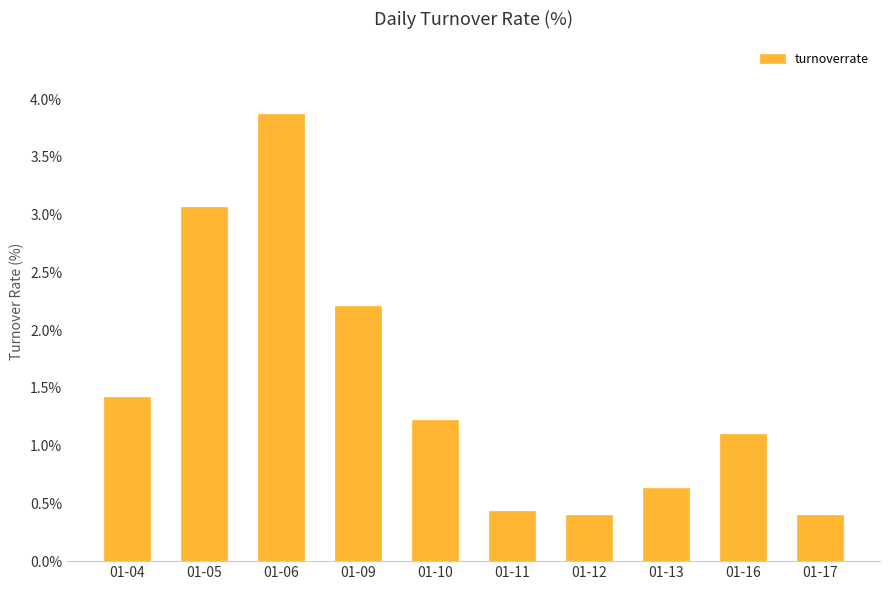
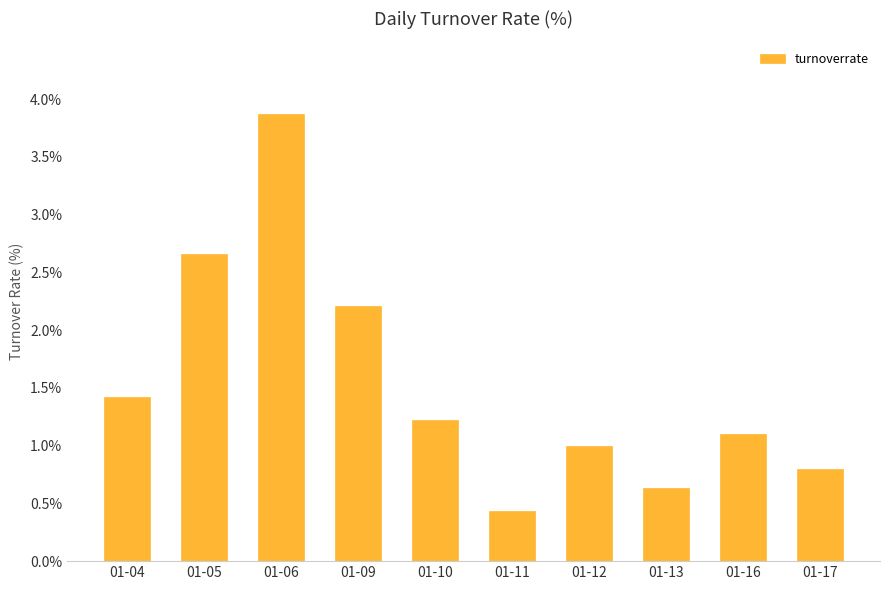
  {
    "01-04": "1.42%",
-   "01-05": "3.07%",
+   "01-05": "2.66%",
    "01-06": "3.87%",
    "01-09": "2.21%",
    "01-10": "1.22%",
    "01-11": "0.43%",
-   "01-12": "0.4%",
+   "01-12": "1.0%",
    "01-13": "0.63%",
    "01-16": "1.10%",
-   "01-17": "0.4%"
+   "01-17": "0.8%"
  }
